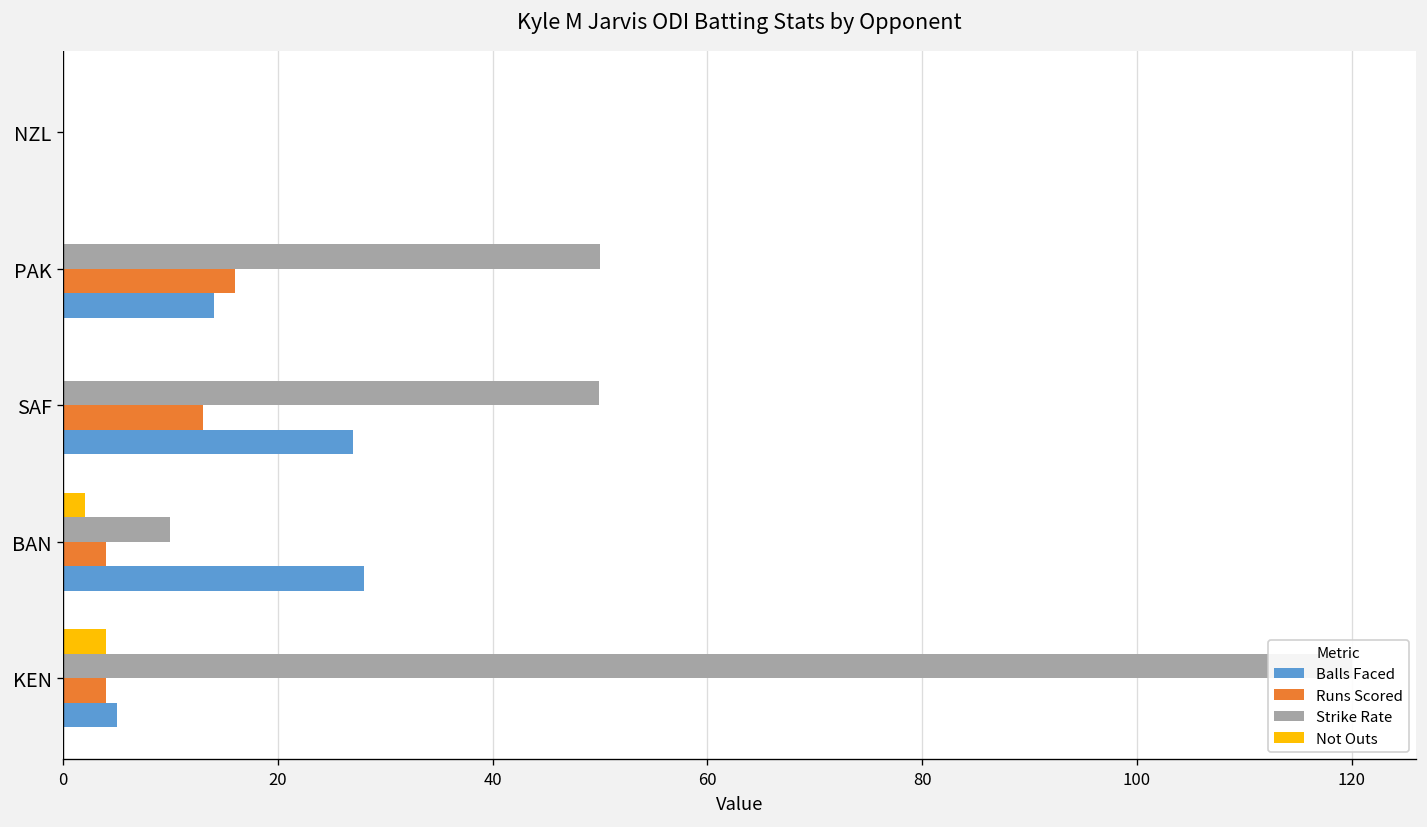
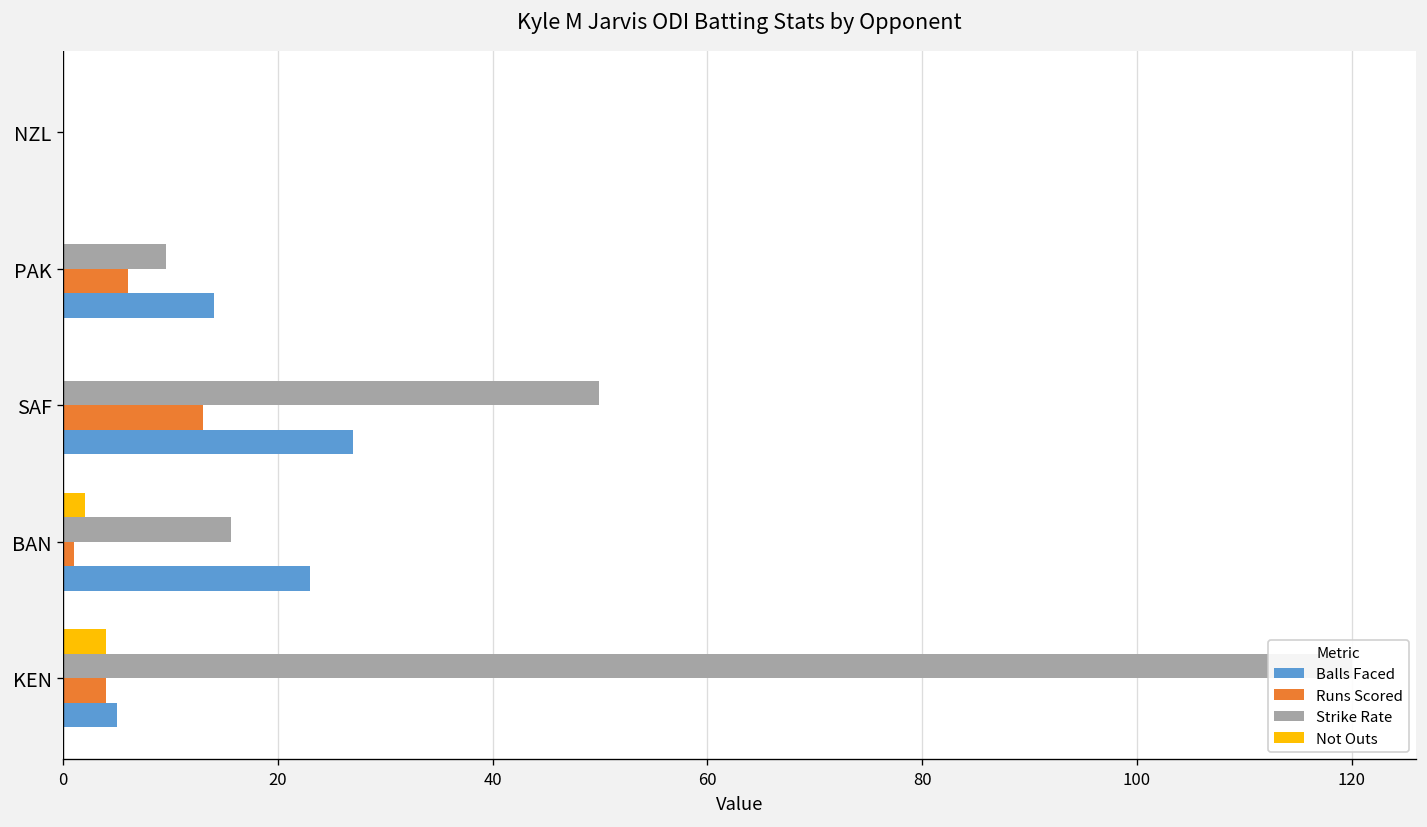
  {
    "Balls Faced": {
      "NZL": 0,
      "PAK": 14,
      "SAF": 27,
-     "BAN": 28,
+     "BAN": 23,
      "KEN": 5
    },
    "Runs Scored": {
      "NZL": 0,
-     "PAK": 16,
+     "PAK": 6,
      "SAF": 13,
-     "BAN": 4,
+     "BAN": 1,
      "KEN": 4
    },
    "Strike Rate": {
      "NZL": 0,
-     "PAK": 50,
+     "PAK": 10,
      "SAF": 50,
-     "BAN": 10
+     "BAN": 16
    },
    "Not Outs": {
      "NZL": 0,
      "PAK": 0,
      "SAF": 0,
      "BAN": 2,
      "KEN": 4
    }
  }
